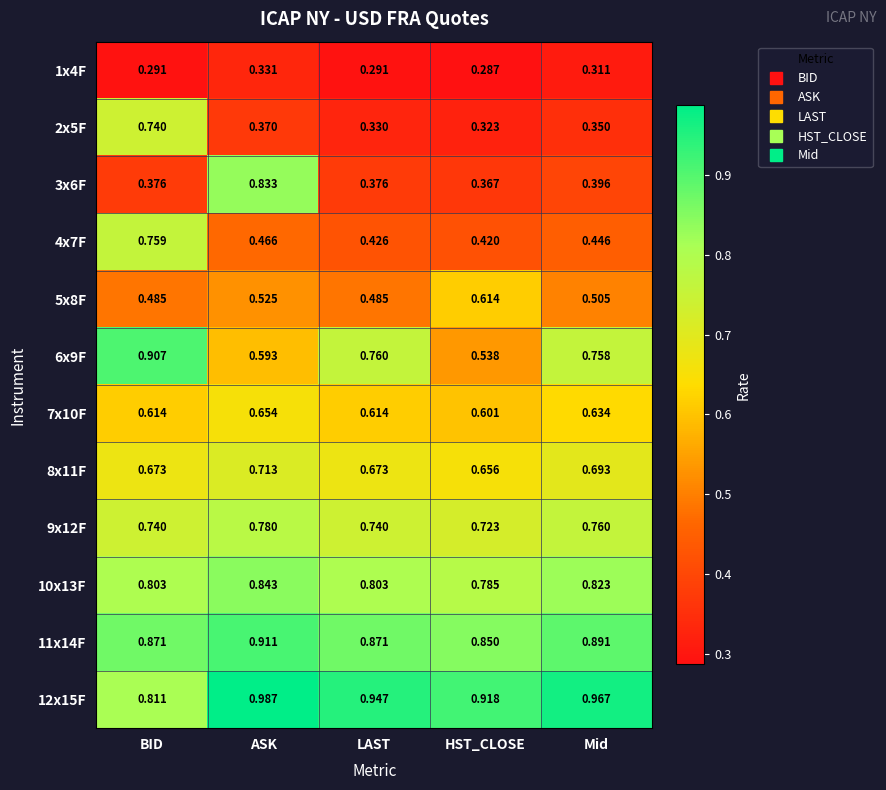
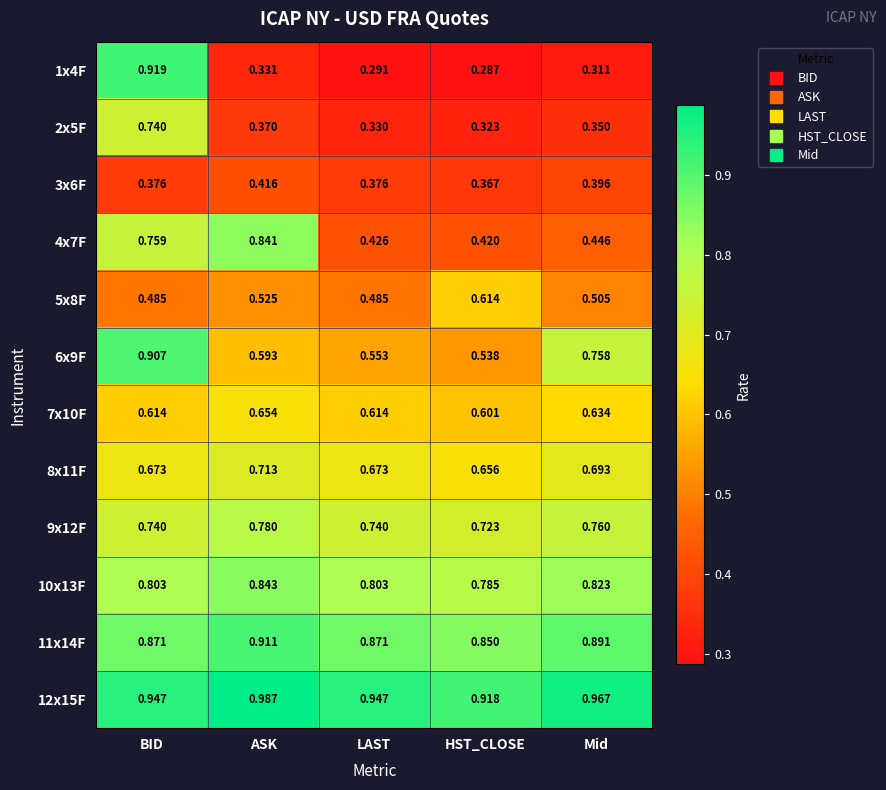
  {
    "1x4F": {
-     "BID": 0.291,
+     "BID": 0.919,
      "ASK": 0.331,
      "LAST": 0.291,
      "HST_CLOSE": 0.287,
      "Mid": 0.311
    },
    "2x5F": {
      "BID": 0.740,
      "ASK": 0.370,
      "LAST": 0.330,
      "HST_CLOSE": 0.323,
      "Mid": 0.350
    },
    "3x6F": {
      "BID": 0.376,
-     "ASK": 0.833,
+     "ASK": 0.416,
      "LAST": 0.376,
      "HST_CLOSE": 0.367,
      "Mid": 0.396
    },
    "4x7F": {
      "BID": 0.759,
-     "ASK": 0.466,
+     "ASK": 0.841,
      "LAST": 0.426,
      "HST_CLOSE": 0.420,
      "Mid": 0.446
    },
    "5x8F": {
      "BID": 0.485,
      "ASK": 0.525,
      "LAST": 0.485,
      "HST_CLOSE": 0.614,
      "Mid": 0.505
    },
    "6x9F": {
      "BID": 0.907,
      "ASK": 0.593,
-     "LAST": 0.760,
+     "LAST": 0.553,
      "HST_CLOSE": 0.538,
      "Mid": 0.758
    },
    "7x10F": {
      "BID": 0.614,
      "ASK": 0.654,
      "LAST": 0.614,
      "HST_CLOSE": 0.601,
      "Mid": 0.634
    },
    "8x11F": {
      "BID": 0.673,
      "ASK": 0.713,
      "LAST": 0.673,
      "HST_CLOSE": 0.656,
      "Mid": 0.693
    },
    "9x12F": {
      "BID": 0.740,
      "ASK": 0.780,
      "LAST": 0.740,
      "HST_CLOSE": 0.723,
      "Mid": 0.760
    },
    "10x13F": {
      "BID": 0.803,
      "ASK": 0.843,
      "LAST": 0.803,
      "HST_CLOSE": 0.785,
      "Mid": 0.823
    },
    "11x14F": {
      "BID": 0.871,
      "ASK": 0.911,
      "LAST": 0.871,
      "HST_CLOSE": 0.850,
      "Mid": 0.891
    },
    "12x15F": {
-     "BID": 0.811,
+     "BID": 0.947,
      "ASK": 0.987,
      "LAST": 0.947,
      "HST_CLOSE": 0.918,
      "Mid": 0.967
    }
  }
